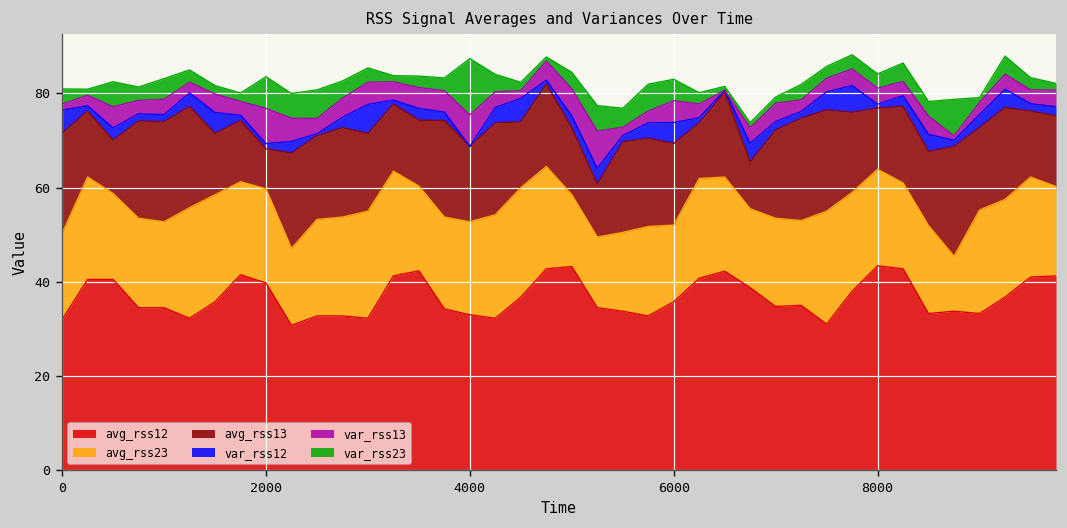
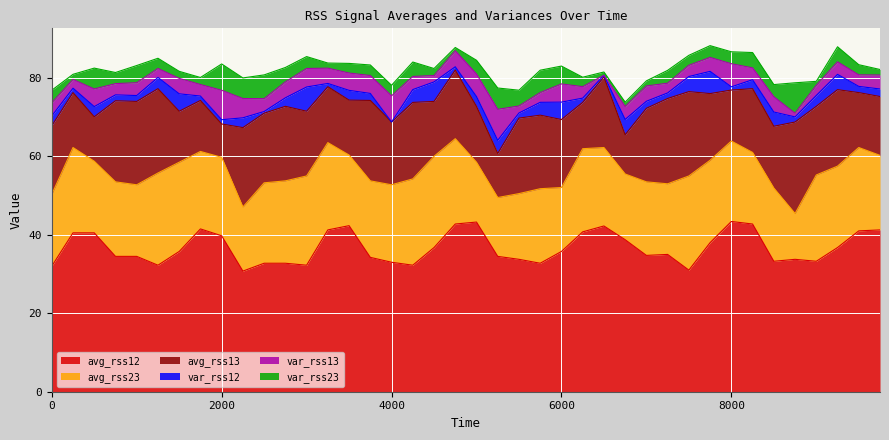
  {
    "avg_rss12": {
      "0": 32,
      "2000": 40,
      "4000": 33,
      "6000": 36,
      "8000": 43
    },
    "avg_rss23": {
      "0": 18,
      "2000": 20,
      "4000": 20,
      "6000": 16,
      "8000": 21
    },
    "avg_rss13": {
-     "0": 21,
+     "0": 18,
      "2000": 9,
      "6000": 17,
      "8000": 13
    },
    "var_rss12": {
-     "0": 5,
+     "0": 3,
      "2000": 1,
      "6000": 4,
      "8000": 1
    },
    "var_rss13": {
-     "0": 1,
+     "0": 3,
      "2000": 8,
      "4000": 7,
      "6000": 5,
-     "8000": 3
+     "8000": 6
    },
    "var_rss23": {
      "0": 3,
      "2000": 7,
-     "4000": 12,
+     "4000": 3,
      "6000": 5,
      "8000": 3
    }
  }
